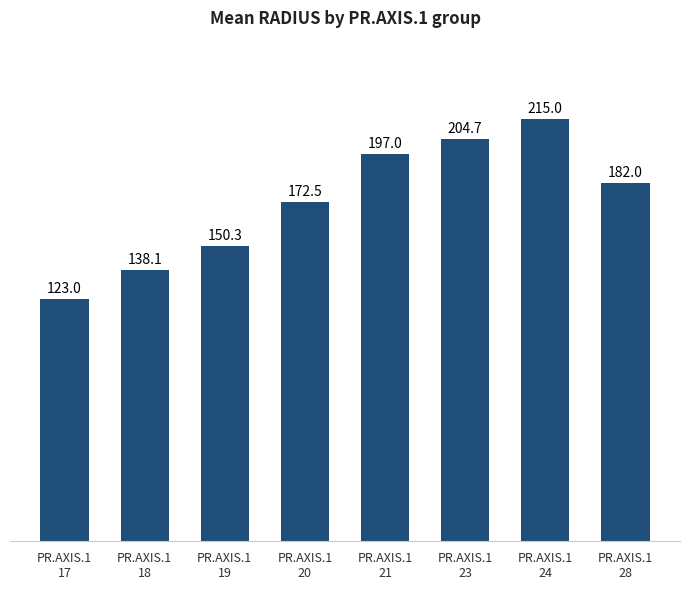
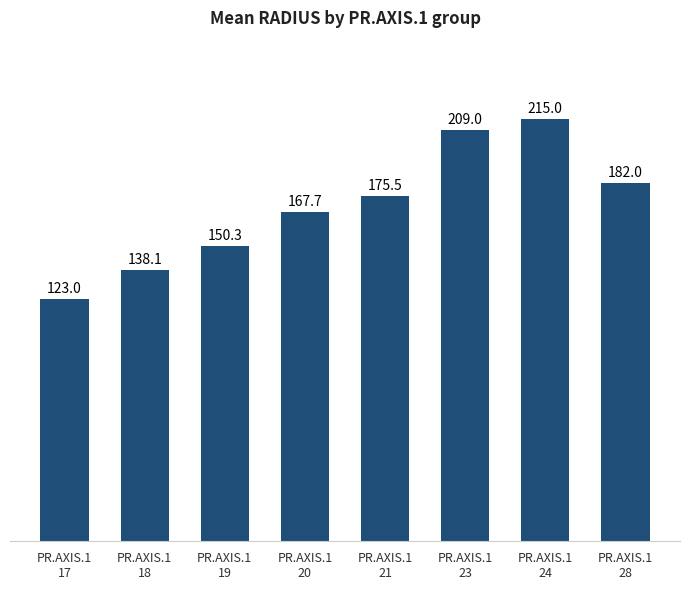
  {
    "PR.AXIS.1 17": 123.0,
    "PR.AXIS.1 18": 138.1,
    "PR.AXIS.1 19": 150.3,
-   "PR.AXIS.1 20": 172.5,
-   "PR.AXIS.1 21": 197.0,
-   "PR.AXIS.1 23": 204.7,
+   "PR.AXIS.1 20": 167.7,
+   "PR.AXIS.1 21": 175.5,
+   "PR.AXIS.1 23": 209.0,
    "PR.AXIS.1 24": 215.0,
    "PR.AXIS.1 28": 182.0
  }
